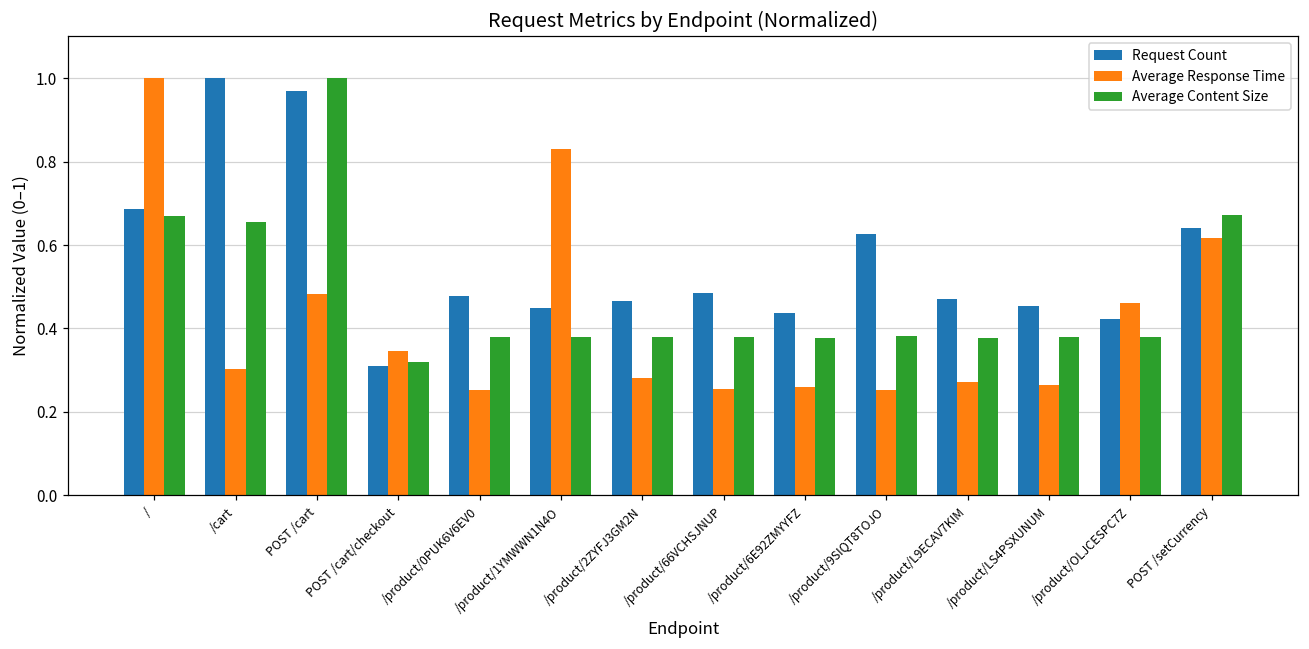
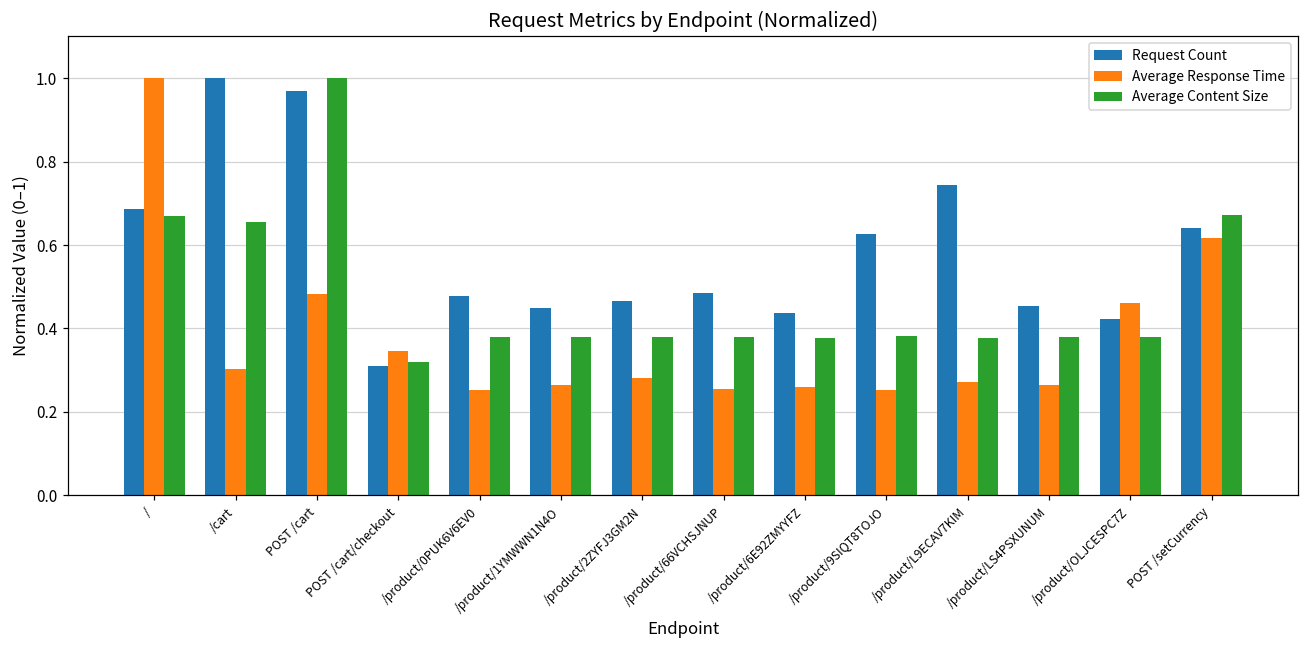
  {
    "Request Count": {
      "/": 0.69,
      "/cart": 1.00,
      "POST /cart": 0.97,
      "POST /cart/checkout": 0.31,
      "/product/0PUK6V6EV0": 0.48,
      "/product/1YMWWN1N4O": 0.45,
      "/product/2ZYFJ3GM2N": 0.47,
      "/product/66VCHSJNUP": 0.48,
      "/product/6E92ZMYYFZ": 0.44,
      "/product/9SIQT8TOJO": 0.63,
-     "/product/L9ECAV7KIM": 0.47,
+     "/product/L9ECAV7KIM": 0.74,
      "/product/LS4PSXUNUM": 0.45,
      "/product/OLJCESPC7Z": 0.42,
      "POST /setCurrency": 0.64
    },
    "Average Response Time": {
      "/": 1.00,
      "/cart": 0.30,
      "POST /cart": 0.48,
      "POST /cart/checkout": 0.35,
      "/product/0PUK6V6EV0": 0.25,
-     "/product/1YMWWN1N4O": 0.83,
+     "/product/1YMWWN1N4O": 0.26,
      "/product/2ZYFJ3GM2N": 0.28,
      "/product/66VCHSJNUP": 0.26,
      "/product/6E92ZMYYFZ": 0.26,
      "/product/9SIQT8TOJO": 0.25,
      "/product/L9ECAV7KIM": 0.27,
      "/product/LS4PSXUNUM": 0.26,
      "/product/OLJCESPC7Z": 0.46,
      "POST /setCurrency": 0.62
    },
    "Average Content Size": {
      "/": 0.67,
      "/cart": 0.66,
      "POST /cart": 1.00,
      "POST /cart/checkout": 0.32,
      "/product/0PUK6V6EV0": 0.38,
      "/product/1YMWWN1N4O": 0.38,
      "/product/2ZYFJ3GM2N": 0.38,
      "/product/66VCHSJNUP": 0.38,
      "/product/6E92ZMYYFZ": 0.38,
      "/product/9SIQT8TOJO": 0.38,
      "/product/L9ECAV7KIM": 0.38,
      "/product/LS4PSXUNUM": 0.38,
      "/product/OLJCESPC7Z": 0.38,
      "POST /setCurrency": 0.67
    }
  }
